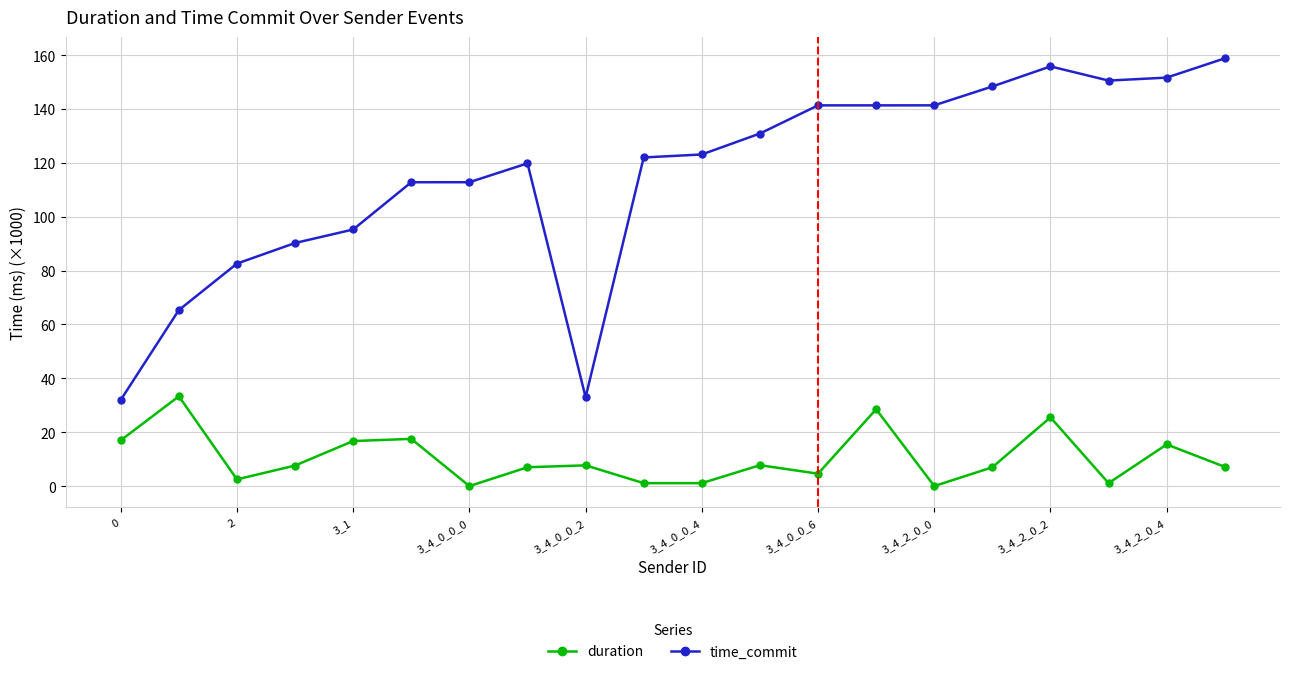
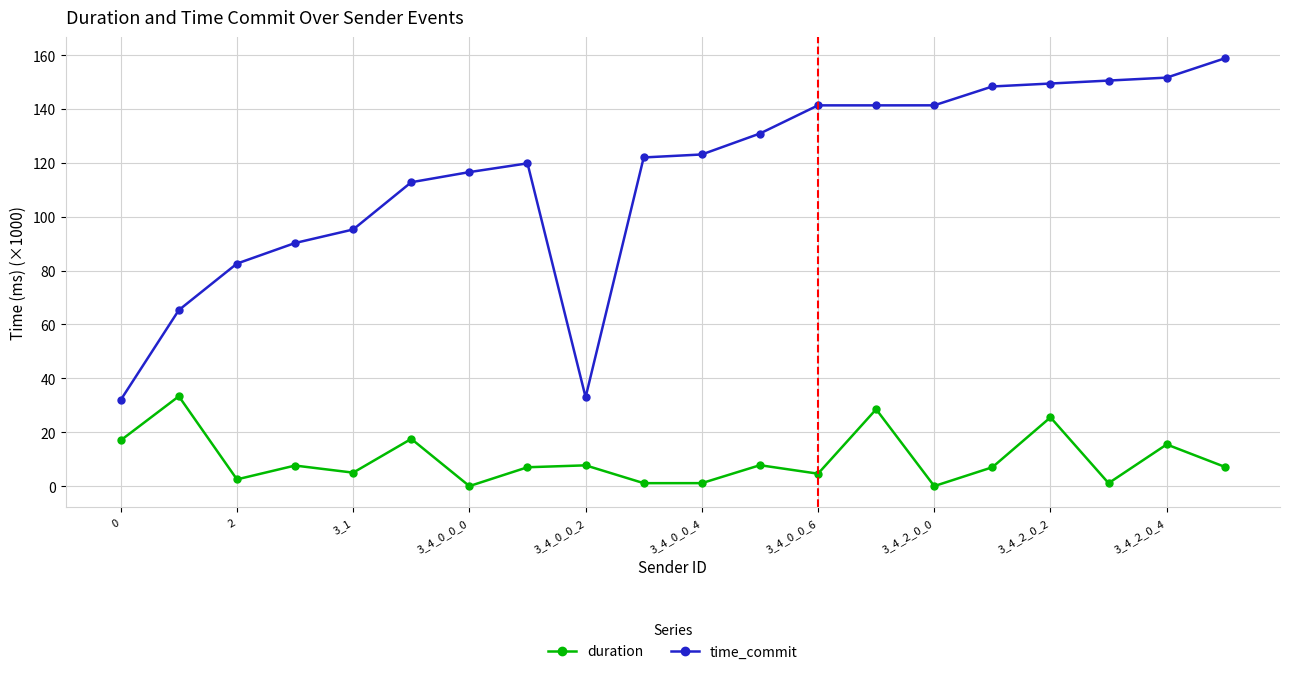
  {
    "duration": {
      "0": 17,
      "2": 2,
-     "3_1": 17,
+     "3_1": 5,
      "3_4_0_0_0": 0,
      "3_4_0_0_2": 8,
      "3_4_0_0_4": 1,
      "3_4_0_0_6": 5,
      "3_4_2_0_0": 0,
      "3_4_2_0_2": 26,
      "3_4_2_0_4": 15
    },
    "time_commit": {
      "0": 32,
      "2": 83,
      "3_1": 95,
-     "3_4_0_0_0": 113,
+     "3_4_0_0_0": 117,
      "3_4_0_0_2": 33,
      "3_4_0_0_4": 123,
      "3_4_0_0_6": 141,
      "3_4_2_0_0": 141,
-     "3_4_2_0_2": 156,
+     "3_4_2_0_2": 149,
      "3_4_2_0_4": 152
    }
  }
